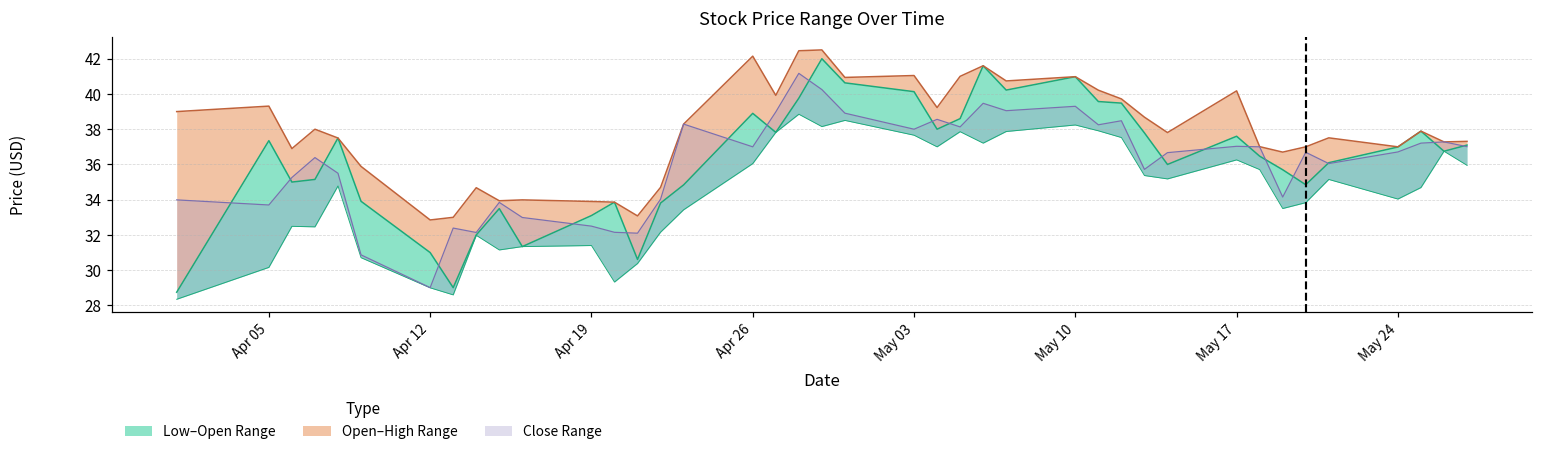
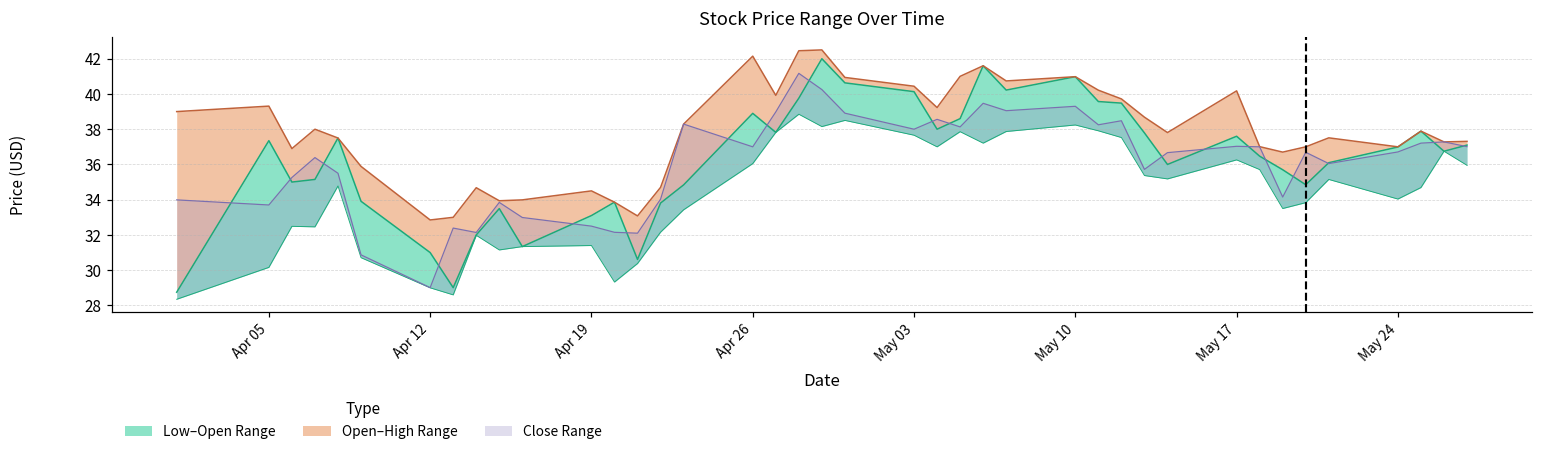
  {
    "Open–High Range": {
      "Apr 05": 39.3,
      "Apr 12": 32.9,
-     "Apr 19": 33.9,
+     "Apr 19": 34.5,
      "Apr 26": 42.1,
-     "May 03": 41.0,
+     "May 03": 40.4,
      "May 17": 40.2
    },
    "Close Range": {
      "Apr 05": 33.7,
      "Apr 19": 32.5,
      "Apr 26": 37.0,
      "May 03": 38.0,
      "May 10": 39.3,
      "May 17": 37.0,
      "May 24": 36.7
    }
  }
